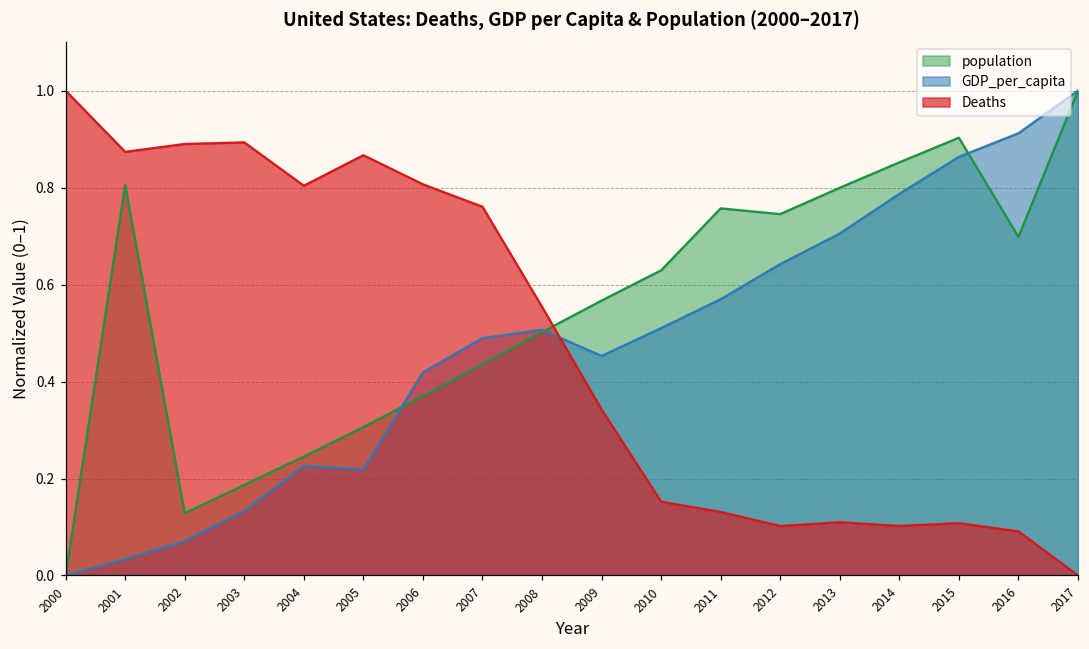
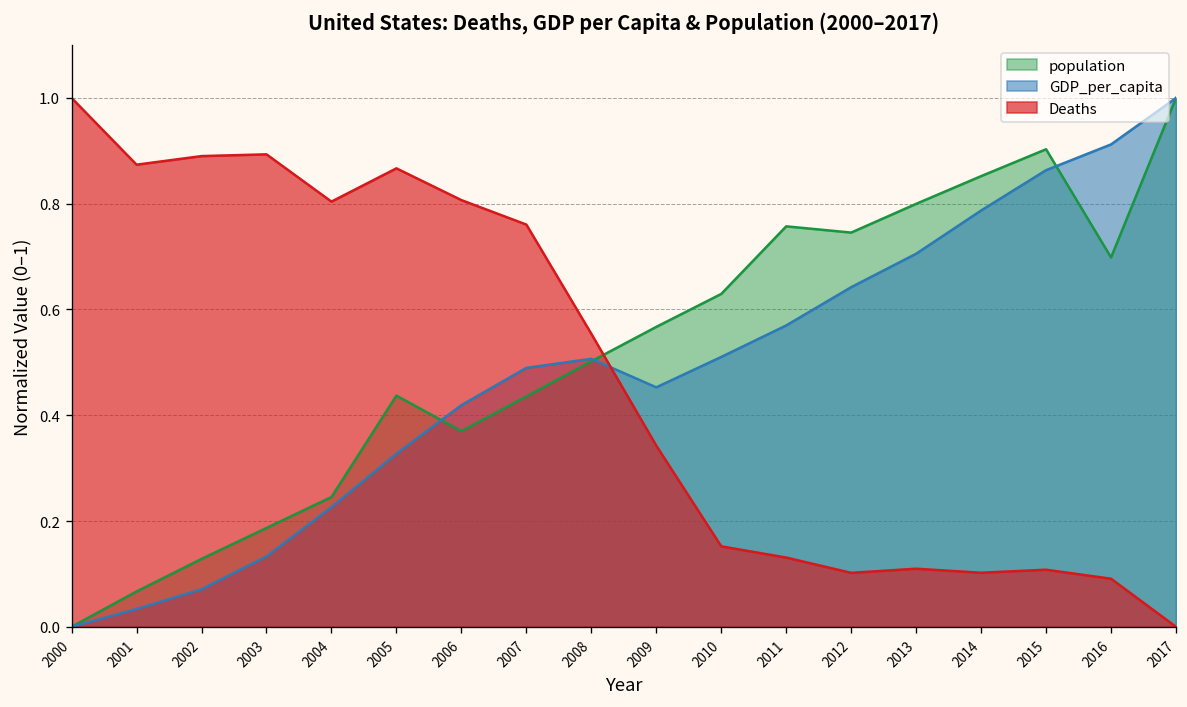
  {
    "population": {
-     "2001": 0.81,
+     "2001": 0.07,
      "2002": 0.13,
      "2003": 0.19,
      "2004": 0.25,
-     "2005": 0.31,
+     "2005": 0.44,
      "2006": 0.37,
      "2007": 0.44,
      "2009": 0.57,
      "2010": 0.63,
      "2011": 0.76,
      "2012": 0.75,
      "2013": 0.80,
      "2014": 0.85,
      "2015": 0.90,
      "2016": 0.70
    },
    "GDP_per_capita": {
      "2001": 0.03,
      "2002": 0.07,
      "2003": 0.13,
      "2004": 0.23,
-     "2005": 0.22,
+     "2005": 0.33,
      "2006": 0.42,
      "2007": 0.49,
      "2009": 0.45,
      "2010": 0.51,
      "2011": 0.57,
      "2012": 0.64,
      "2013": 0.71,
      "2014": 0.79,
      "2015": 0.86,
      "2016": 0.91
    },
    "Deaths": {
      "2000": 1.00,
      "2001": 0.87,
      "2002": 0.89,
      "2003": 0.89,
      "2004": 0.80,
      "2005": 0.87,
      "2006": 0.81,
      "2007": 0.76,
      "2008": 0.55,
      "2009": 0.34,
      "2010": 0.15,
      "2011": 0.13,
      "2012": 0.10,
      "2013": 0.11,
      "2014": 0.10,
      "2015": 0.11,
      "2016": 0.09,
      "2017": 0.00
    }
  }
